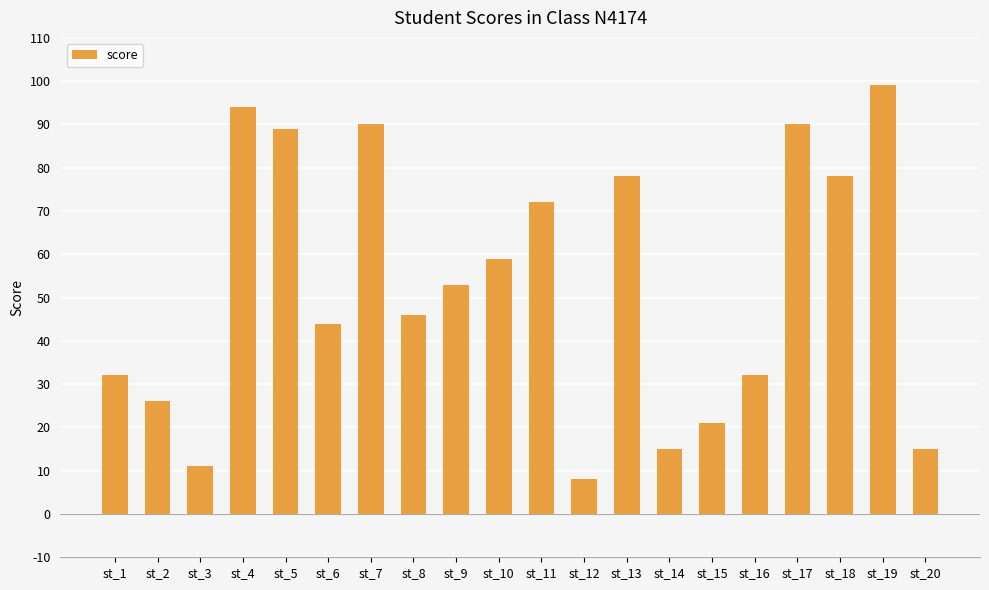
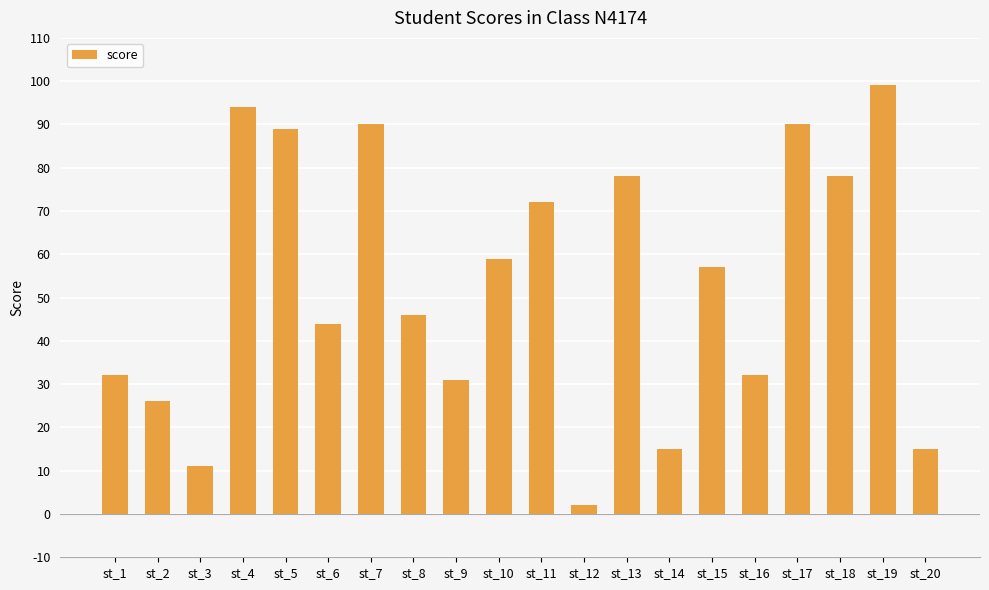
  {
    "st_1": 32,
    "st_2": 26,
    "st_3": 11,
    "st_4": 94,
    "st_5": 89,
    "st_6": 44,
    "st_7": 90,
    "st_8": 46,
-   "st_9": 53,
+   "st_9": 31,
    "st_10": 59,
    "st_11": 72,
-   "st_12": 8,
+   "st_12": 2,
    "st_13": 78,
    "st_14": 15,
-   "st_15": 21,
+   "st_15": 57,
    "st_16": 32,
    "st_17": 90,
    "st_18": 78,
    "st_19": 99,
    "st_20": 15
  }
